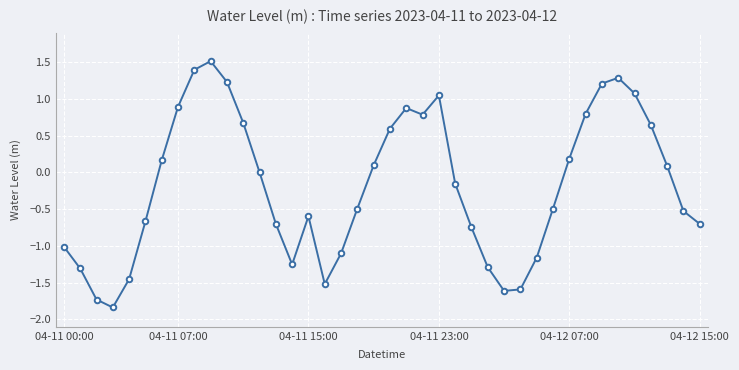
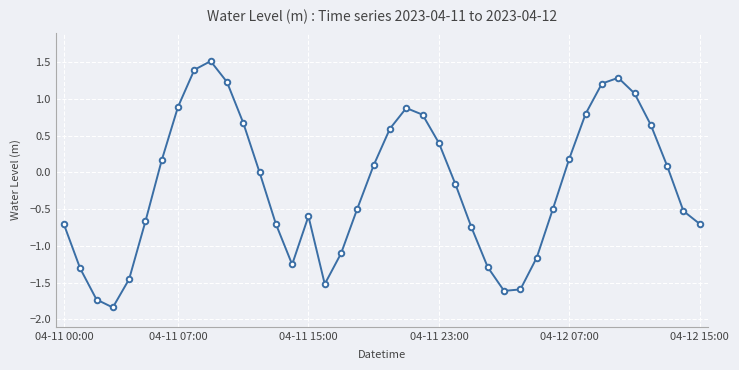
  {
-   "04-11 00:00": -1.0,
+   "04-11 00:00": -0.7,
    "04-11 07:00": 0.9,
    "04-11 15:00": -0.6,
-   "04-11 23:00": 1.0,
+   "04-11 23:00": 0.4,
    "04-12 07:00": 0.2,
    "04-12 15:00": -0.7
  }
